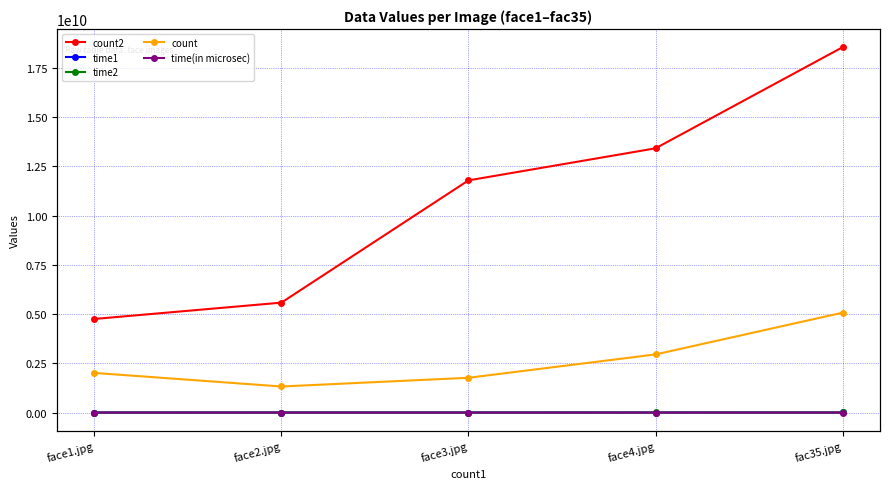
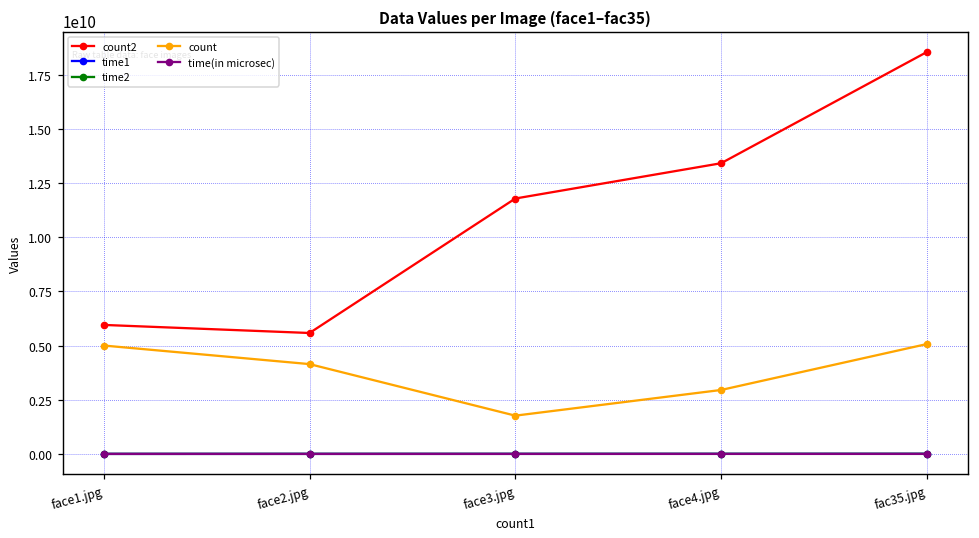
  {
    "count2": {
-     "face1.jpg": 4800000000,
+     "face1.jpg": 6000000000,
      "face2.jpg": 5600000000,
      "face3.jpg": 11800000000,
      "face4.jpg": 13400000000,
      "fac35.jpg": 18500000000
    },
    "time(in microsec)": {
      "face1.jpg": 0,
      "face2.jpg": 0,
      "face3.jpg": 0,
      "face4.jpg": 0,
      "fac35.jpg": 0
    },
    "count": {
-     "face1.jpg": 2000000000,
-     "face2.jpg": 1300000000,
+     "face1.jpg": 5000000000,
+     "face2.jpg": 4100000000,
      "face3.jpg": 1800000000,
      "face4.jpg": 3000000000,
      "fac35.jpg": 5100000000
    }
  }
